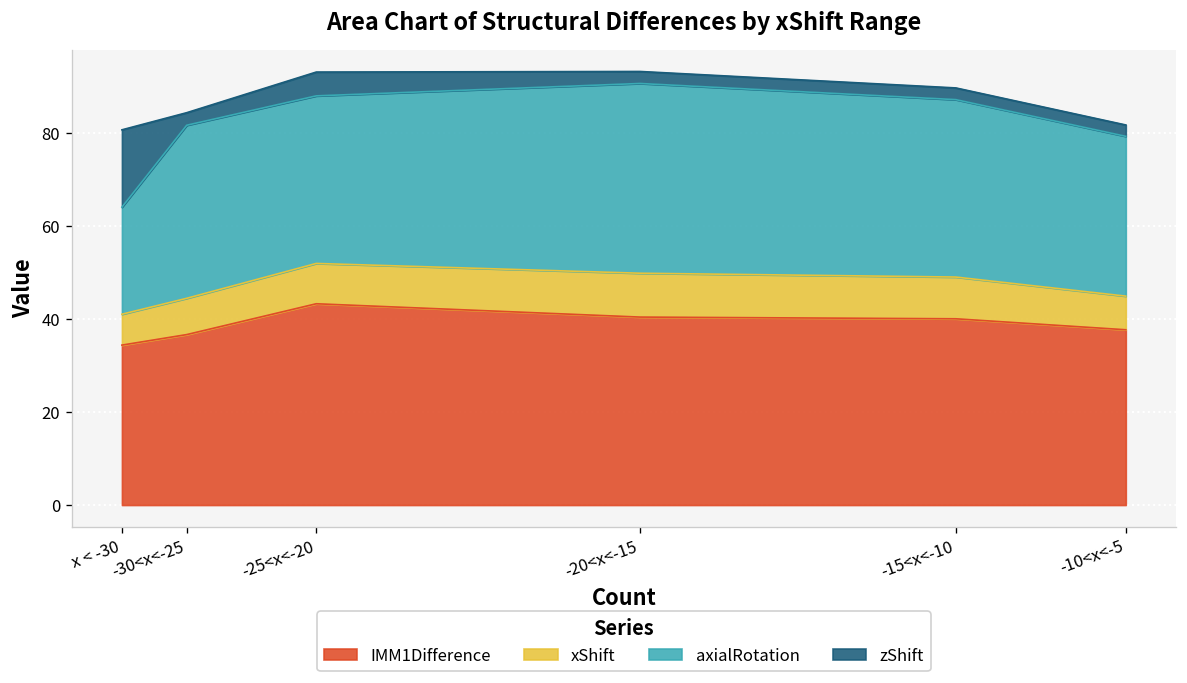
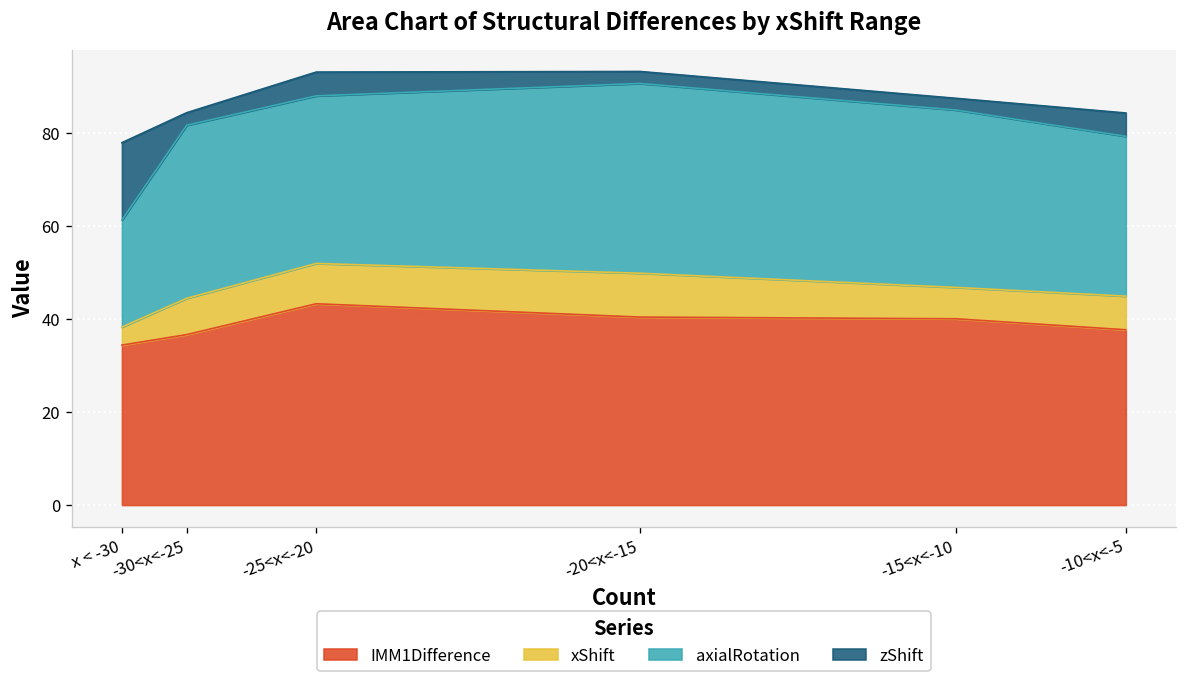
  {
    "IMM1Difference": {
      "x < -30": 34,
      "-30<x<-25": 37,
      "-25<x<-20": 43,
      "-20<x<-15": 40,
      "-15<x<-10": 40,
      "-10<x<-5": 38
    },
    "xShift": {
-     "x < -30": 7,
+     "x < -30": 4,
      "-30<x<-25": 8,
      "-25<x<-20": 9,
      "-20<x<-15": 9,
-     "-15<x<-10": 9,
+     "-15<x<-10": 7,
      "-10<x<-5": 7
    },
    "axialRotation": {
      "x < -30": 23,
      "-30<x<-25": 37,
      "-25<x<-20": 36,
      "-20<x<-15": 41,
      "-15<x<-10": 38,
      "-10<x<-5": 34
    },
    "zShift": {
      "x < -30": 17,
      "-30<x<-25": 3,
      "-25<x<-20": 5,
      "-20<x<-15": 3,
      "-15<x<-10": 3,
-     "-10<x<-5": 2
+     "-10<x<-5": 5
    }
  }
